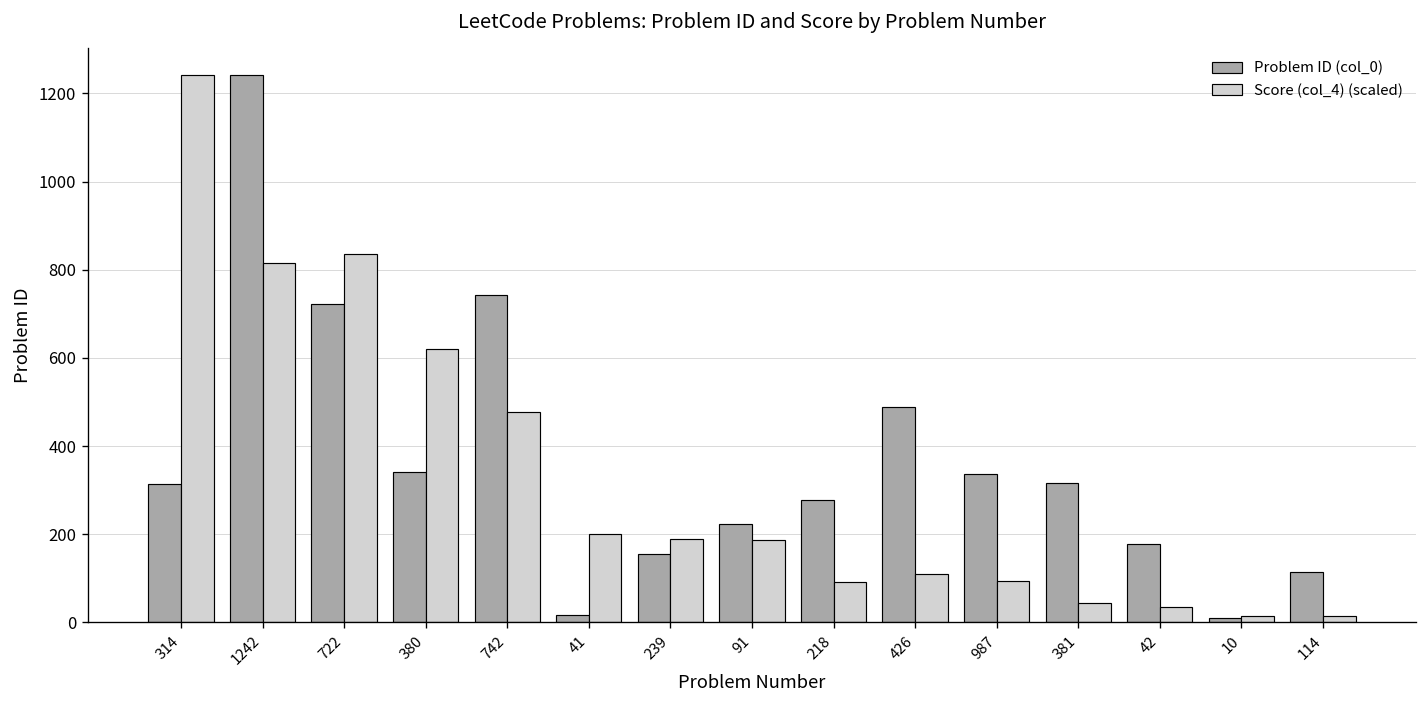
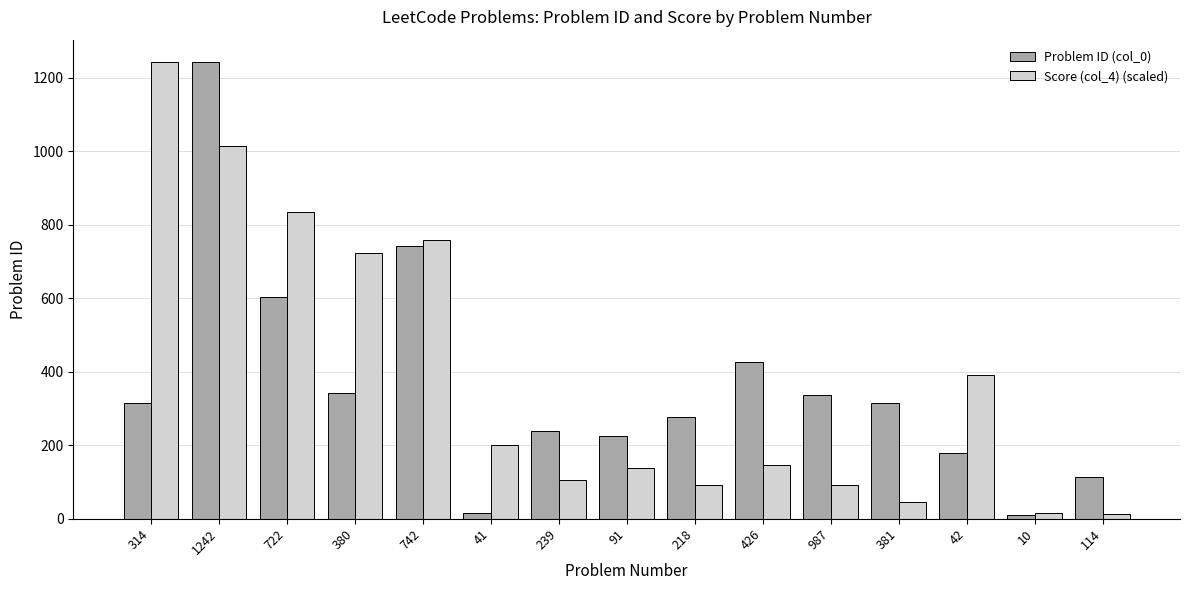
  {
    "Problem ID (col_0)": {
      "314": 310,
      "1242": 1240,
-     "722": 720,
+     "722": 600,
      "380": 340,
      "742": 740,
      "41": 20,
-     "239": 160,
+     "239": 240,
      "91": 220,
      "218": 280,
-     "426": 490,
+     "426": 430,
      "987": 340,
      "381": 320,
      "42": 180,
      "10": 10,
      "114": 110
    },
    "Score (col_4) (scaled)": {
      "314": 1240,
-     "1242": 820,
+     "1242": 1020,
      "722": 840,
-     "380": 620,
-     "742": 480,
+     "380": 720,
+     "742": 760,
      "41": 200,
-     "239": 190,
-     "91": 190,
+     "239": 110,
+     "91": 140,
      "218": 90,
-     "426": 110,
+     "426": 150,
      "987": 90,
      "381": 40,
-     "42": 40,
+     "42": 390,
      "10": 10,
      "114": 10
    }
  }
